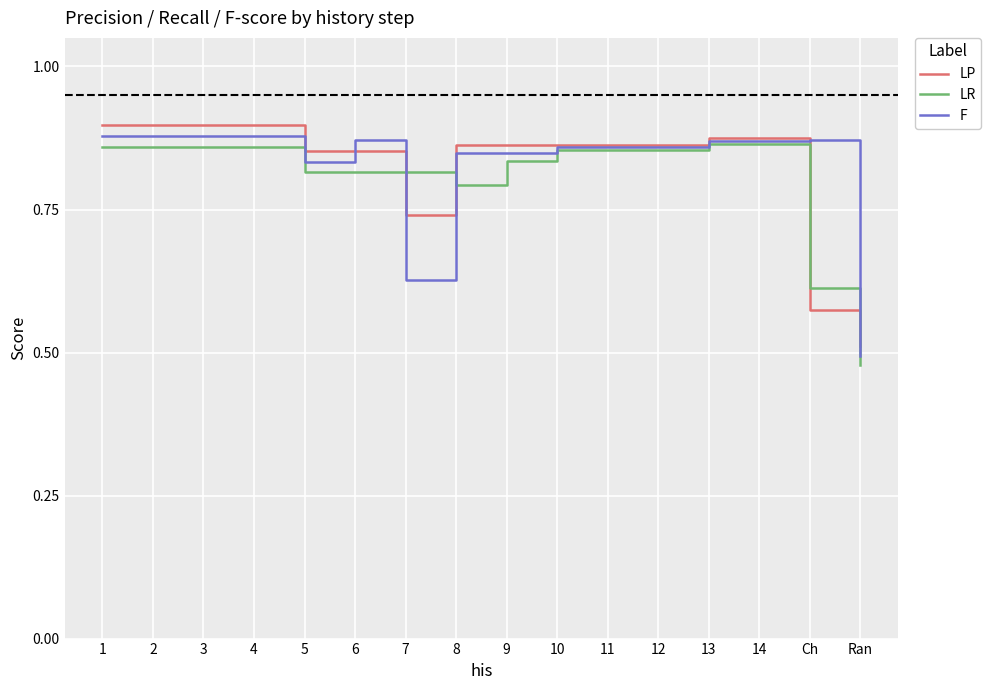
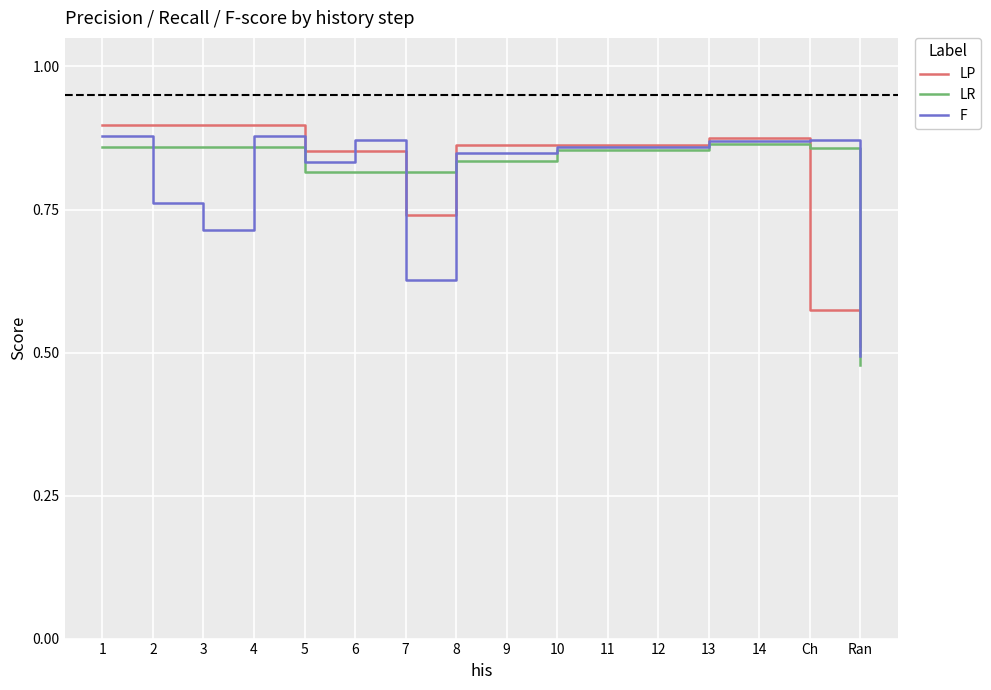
  {
    "LP": {
      "1": 0.90,
      "2": 0.90,
      "3": 0.90,
      "4": 0.90,
      "5": 0.85,
      "6": 0.85,
      "7": 0.74,
      "8": 0.86,
      "9": 0.86,
      "10": 0.86,
      "11": 0.86,
      "12": 0.86,
      "13": 0.88,
      "14": 0.88,
      "Ch": 0.58,
      "Ran": 0.51
    },
    "LR": {
      "1": 0.86,
      "2": 0.86,
      "3": 0.86,
      "4": 0.86,
      "5": 0.82,
      "6": 0.82,
      "7": 0.82,
-     "8": 0.79,
+     "8": 0.84,
      "9": 0.84,
      "10": 0.85,
      "11": 0.85,
      "12": 0.85,
      "13": 0.87,
      "14": 0.87,
-     "Ch": 0.61,
+     "Ch": 0.86,
      "Ran": 0.48
    },
    "F": {
      "1": 0.88,
-     "2": 0.88,
-     "3": 0.88,
+     "2": 0.76,
+     "3": 0.71,
      "4": 0.88,
      "5": 0.83,
      "6": 0.87,
      "7": 0.63,
      "8": 0.85,
      "9": 0.85,
      "10": 0.86,
      "11": 0.86,
      "12": 0.86,
      "13": 0.87,
      "14": 0.87,
      "Ch": 0.87,
      "Ran": 0.49
    }
  }
